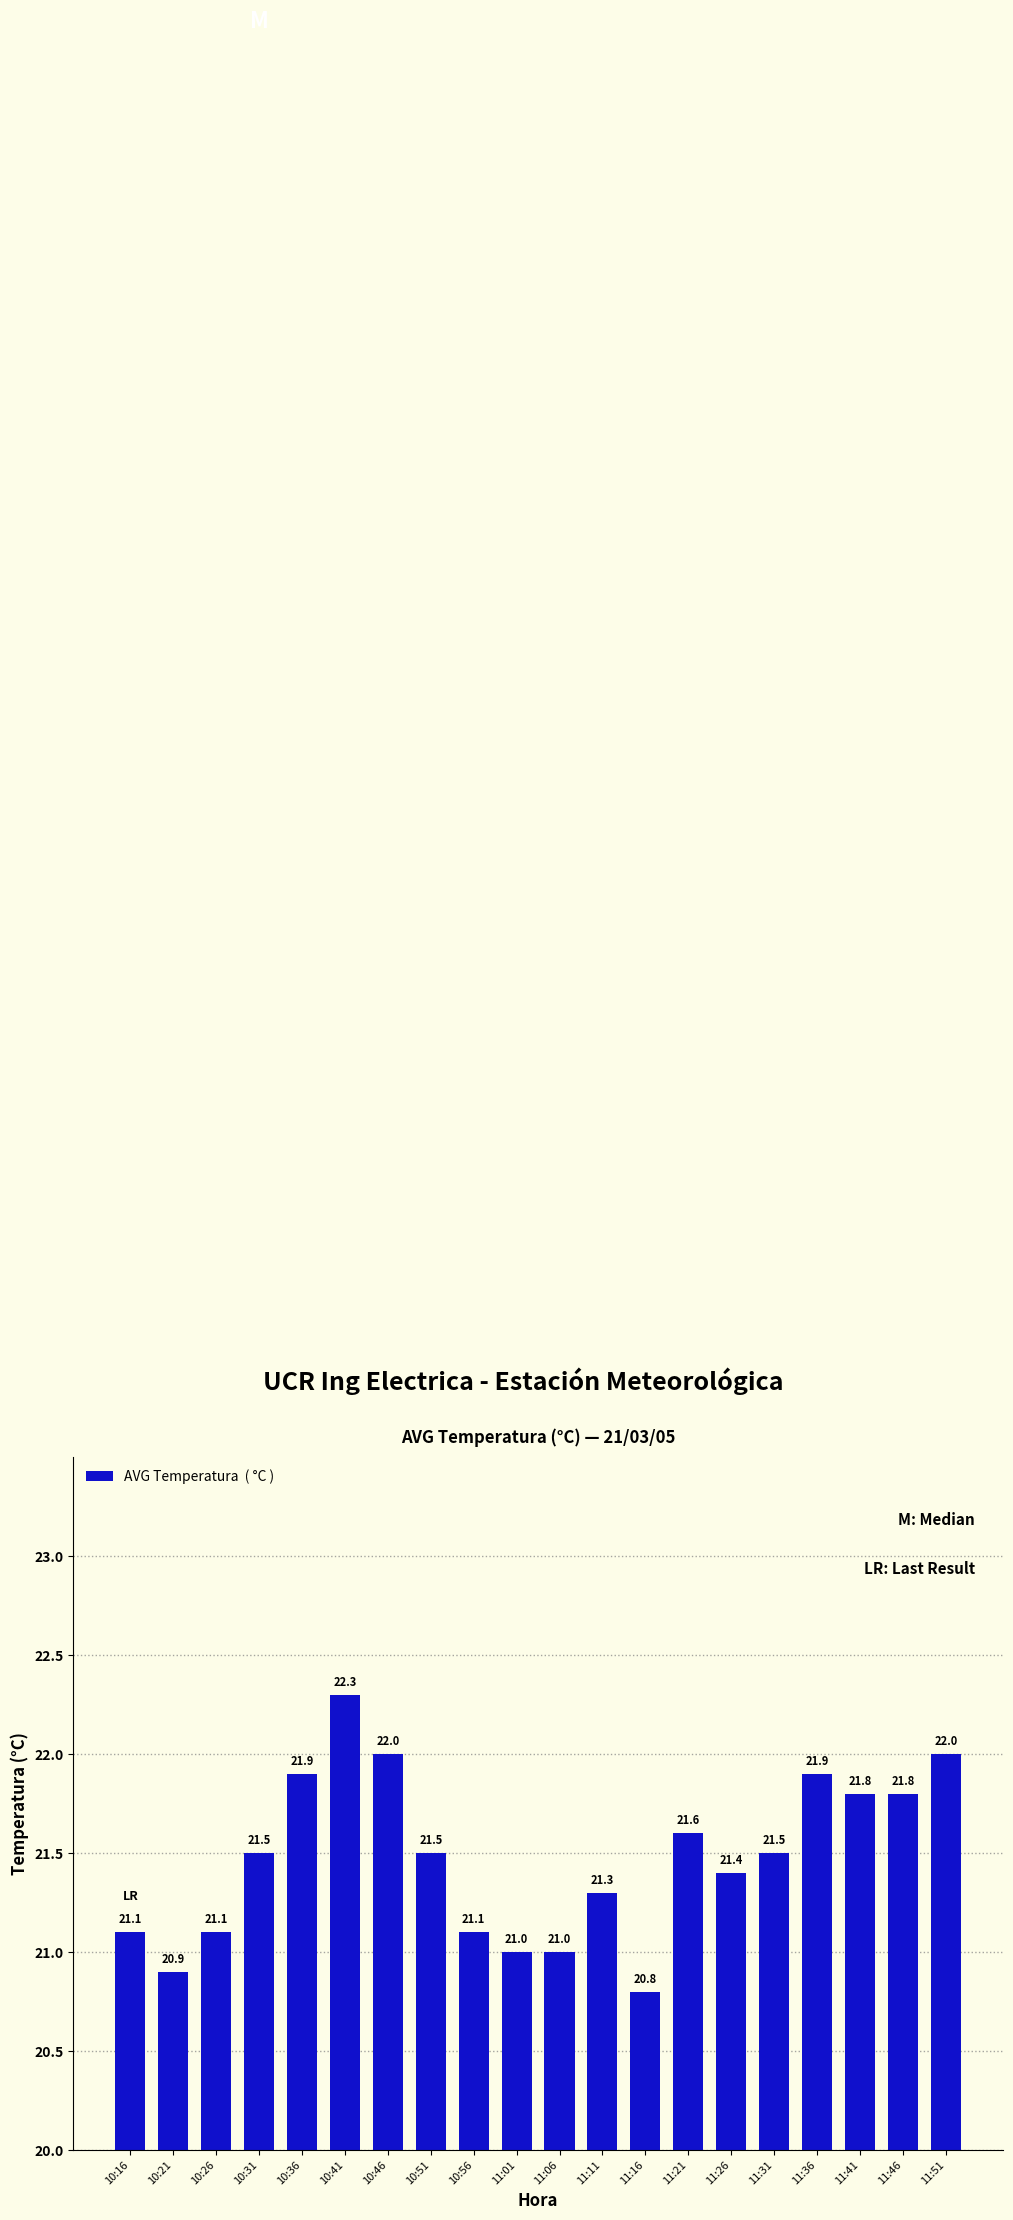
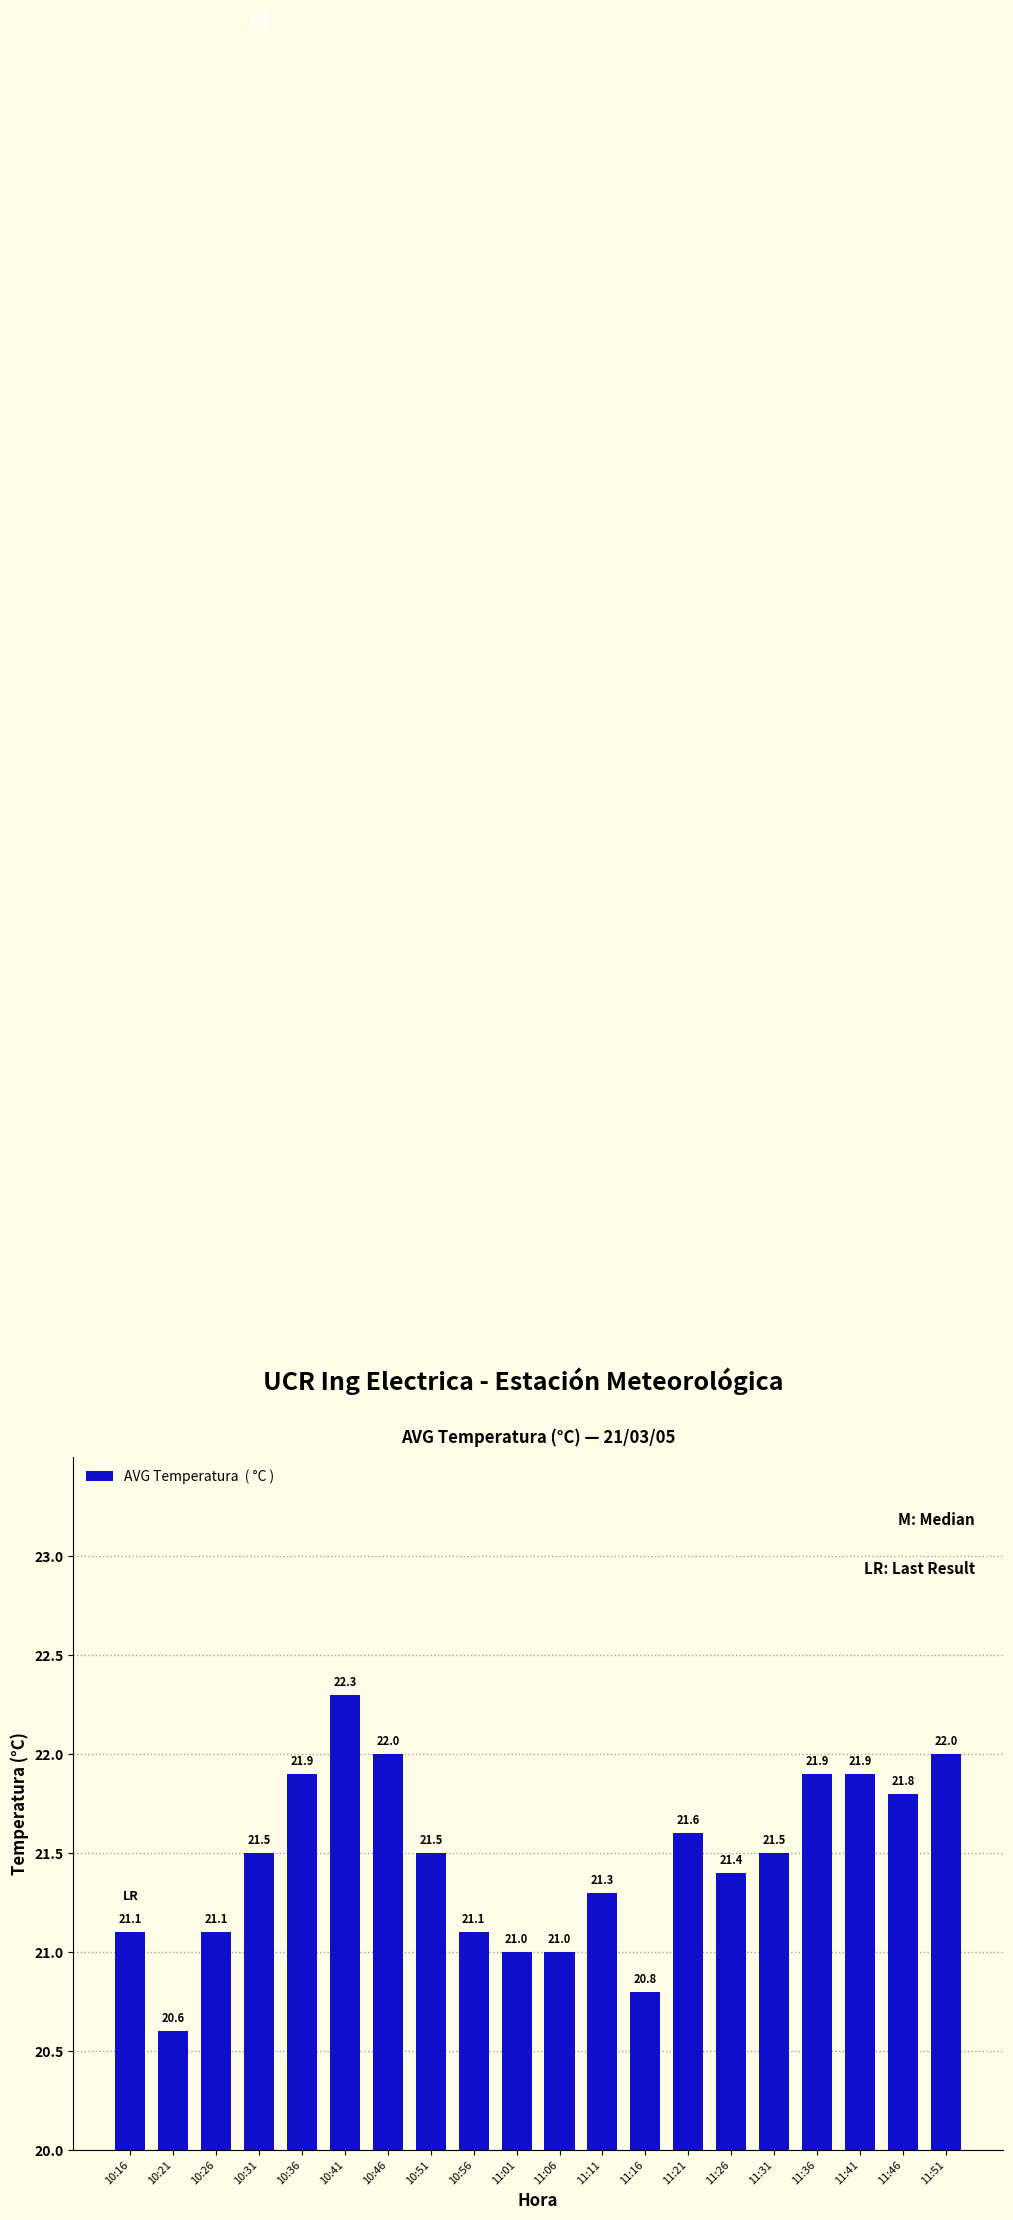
  {
    "10:16": 21.1,
-   "10:21": 20.9,
+   "10:21": 20.6,
    "10:26": 21.1,
    "10:31": 21.5,
    "10:36": 21.9,
    "10:41": 22.3,
    "10:46": 22.0,
    "10:51": 21.5,
    "10:56": 21.1,
    "11:01": 21.0,
    "11:06": 21.0,
    "11:11": 21.3,
    "11:16": 20.8,
    "11:21": 21.6,
    "11:26": 21.4,
    "11:31": 21.5,
    "11:36": 21.9,
-   "11:41": 21.8,
+   "11:41": 21.9,
    "11:46": 21.8,
    "11:51": 22.0
  }
